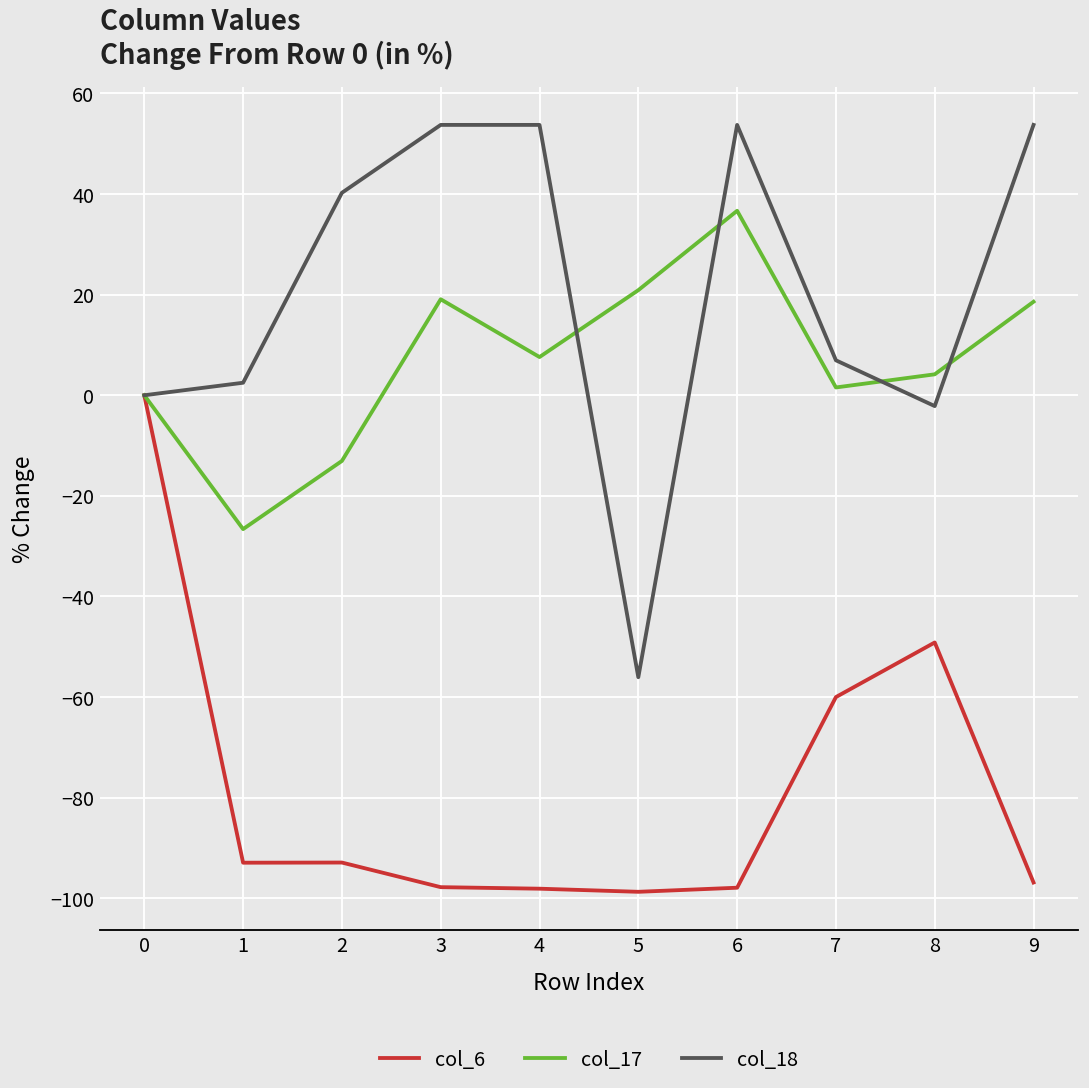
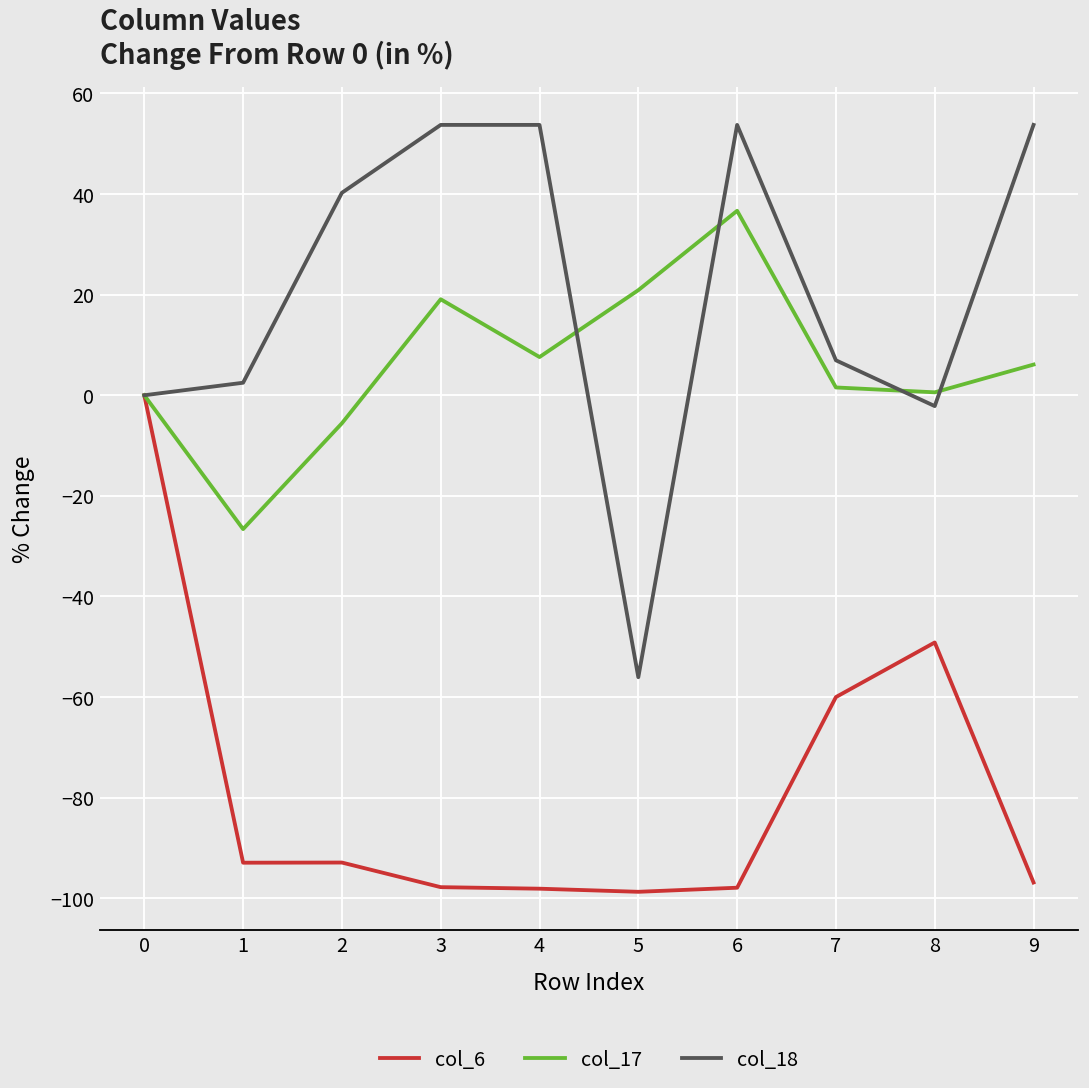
  {
    "col_6": {
      "1": -93,
      "2": -93,
      "3": -98,
      "4": -98,
      "5": -99,
      "6": -98,
      "7": -60,
      "8": -49,
      "9": -97
    },
    "col_17": {
      "1": -27,
-     "2": -13,
+     "2": -6,
      "3": 19,
      "4": 8,
      "5": 21,
      "6": 37,
      "7": 2,
-     "8": 4,
-     "9": 19
+     "8": 1,
+     "9": 6
    },
    "col_18": {
      "1": 2,
      "2": 40,
      "3": 54,
      "4": 54,
      "5": -56,
      "6": 54,
      "7": 7,
      "8": -2,
      "9": 54
    }
  }
